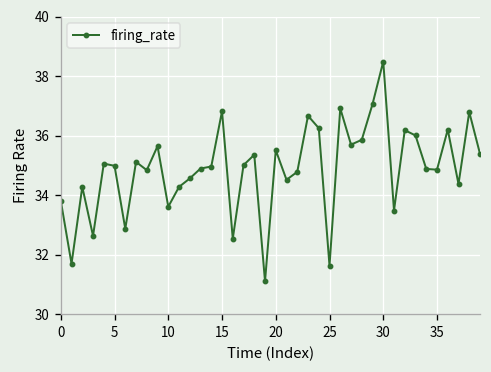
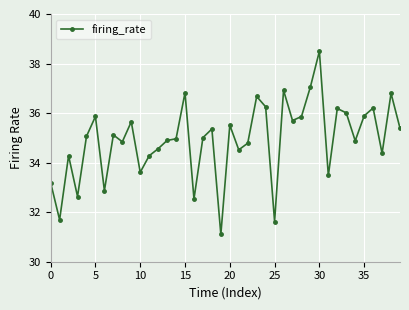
  {
-   "0": 33.8,
-   "5": 35.0,
+   "0": 33.2,
+   "5": 35.9,
    "10": 33.6,
    "15": 36.8,
    "20": 35.5,
    "25": 31.6,
    "30": 38.5,
-   "35": 34.9
+   "35": 35.9
  }
